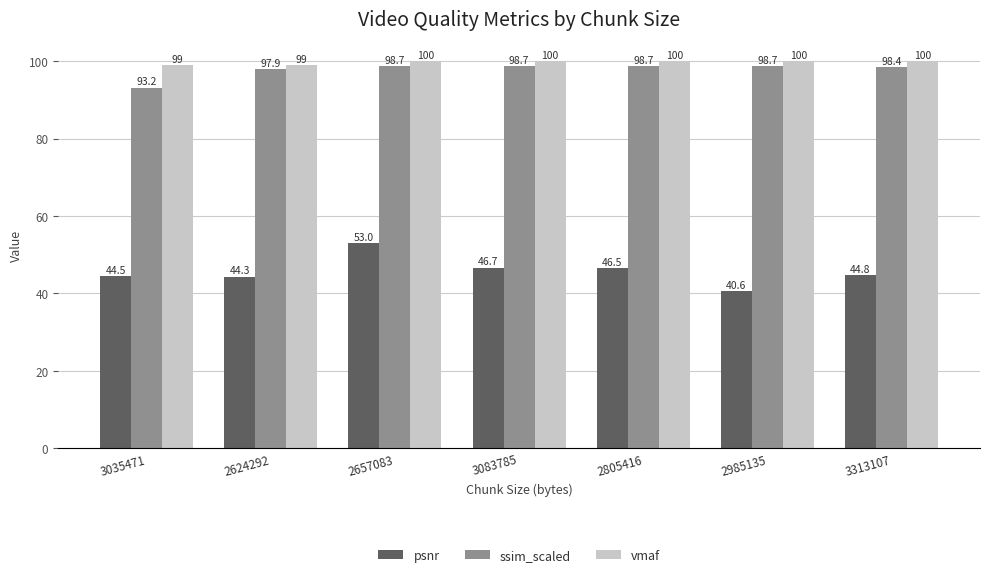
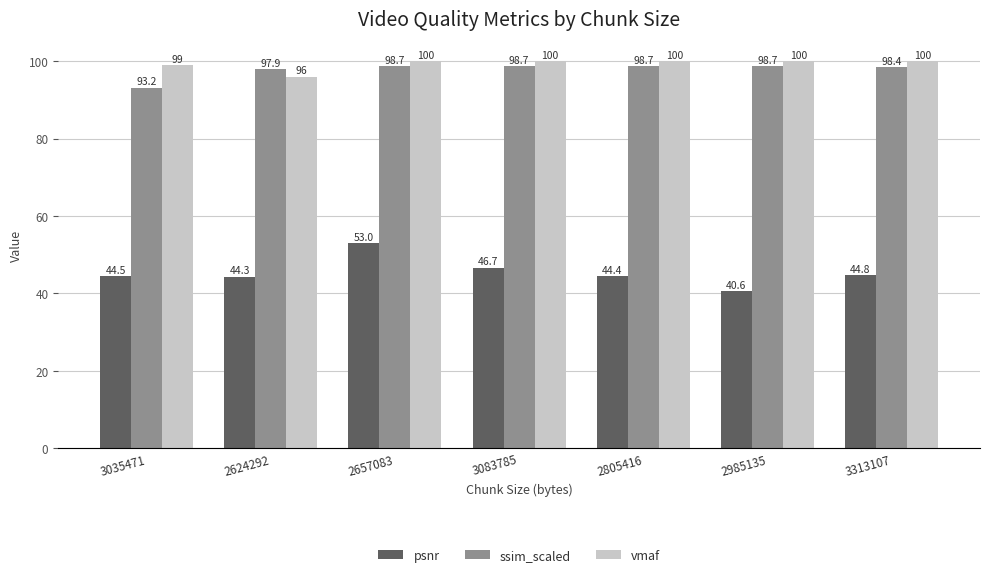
  {
    "psnr": {
      "3035471": 44.5,
      "2624292": 44.3,
      "2657083": 53.0,
      "3083785": 46.7,
-     "2805416": 46.5,
+     "2805416": 44.4,
      "2985135": 40.6,
      "3313107": 44.8
    },
    "ssim_scaled": {
      "3035471": 93.2,
      "2624292": 97.9,
      "2657083": 98.7,
      "3083785": 98.7,
      "2805416": 98.7,
      "2985135": 98.7,
      "3313107": 98.4
    },
    "vmaf": {
      "3035471": 99,
-     "2624292": 99,
+     "2624292": 96,
      "2657083": 100,
      "3083785": 100,
      "2805416": 100,
      "2985135": 100,
      "3313107": 100
    }
  }
